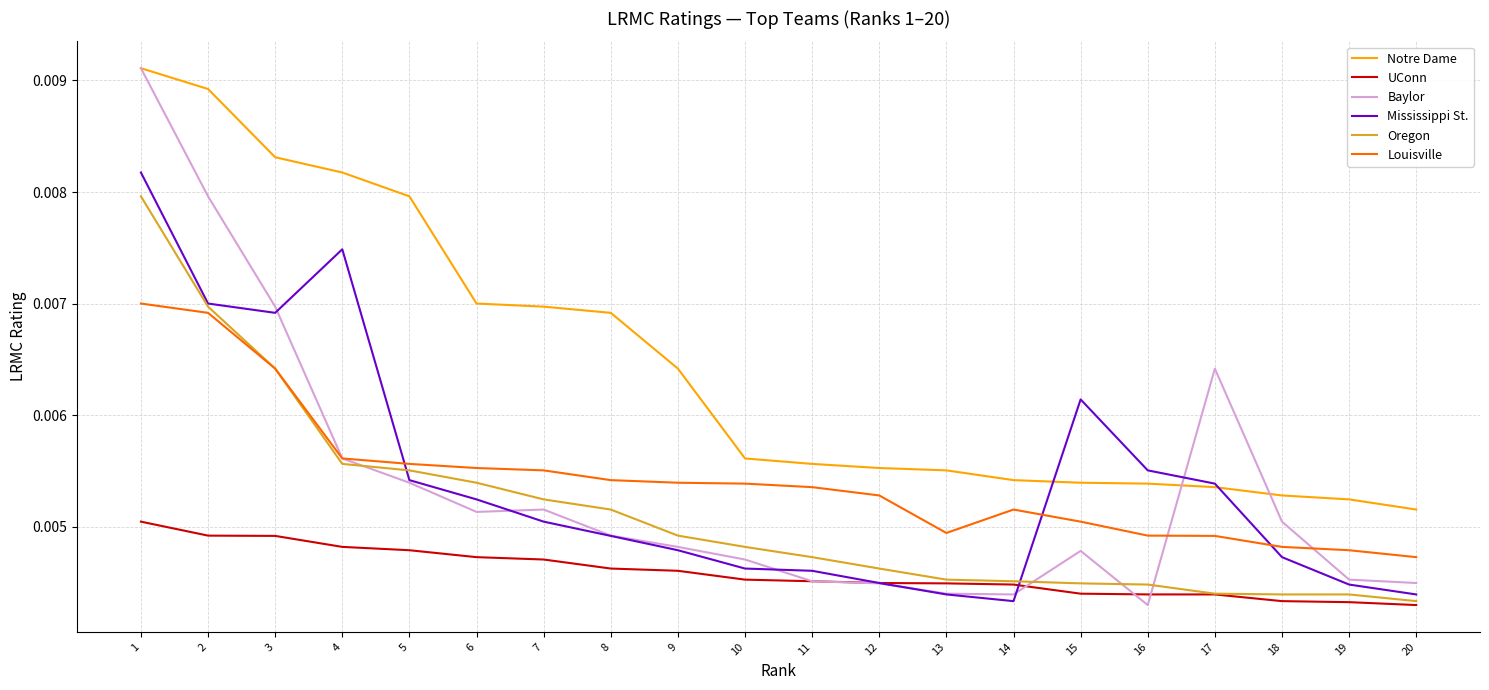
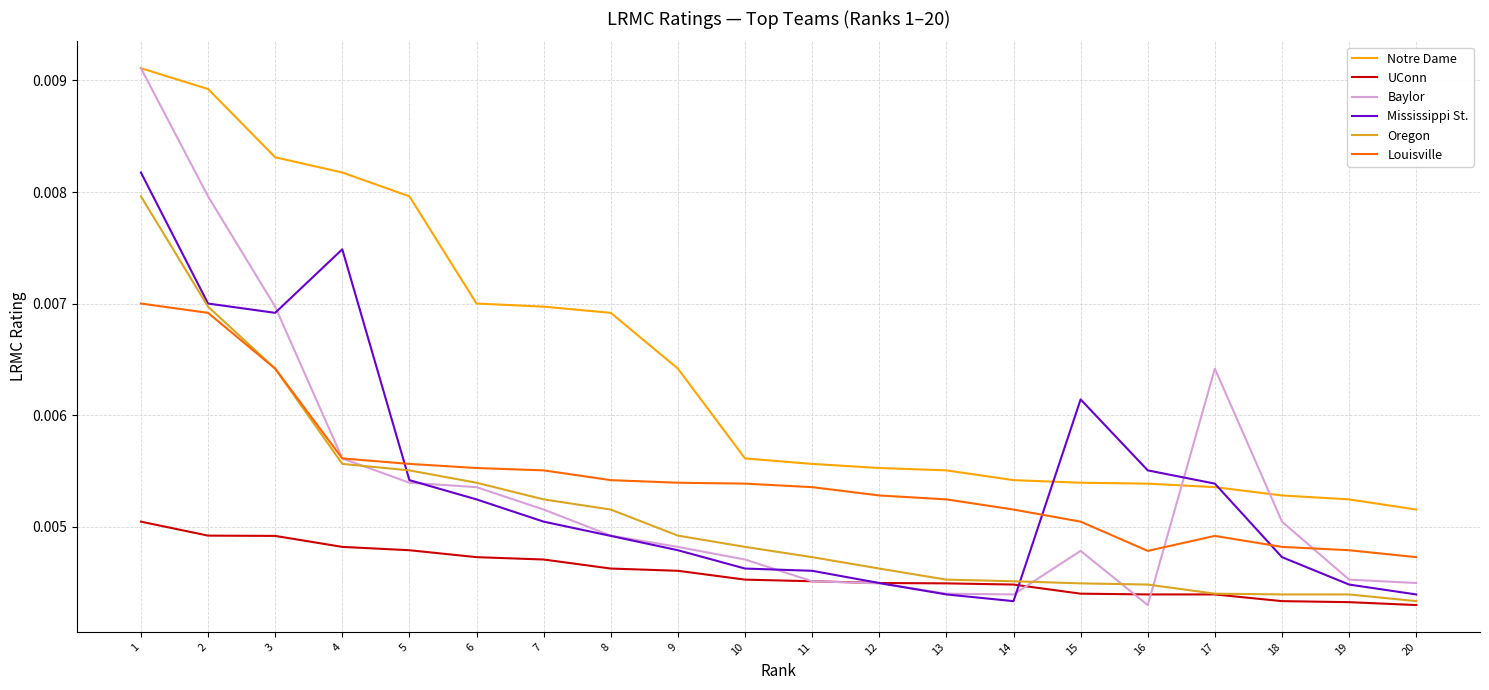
  {
    "UConn": {
      "1": 0.00505,
      "2": 0.00492,
      "3": 0.00492,
      "4": 0.00482,
      "5": 0.00479,
      "6": 0.00473,
      "7": 0.00471,
      "8": 0.00463,
      "9": 0.00461,
      "10": 0.00453,
      "13": 0.00449,
      "14": 0.00448,
      "15": 0.00440,
      "16": 0.00439,
      "18": 0.00433,
      "19": 0.00432,
      "20": 0.00430
    },
    "Baylor": {
      "2": 0.00796,
      "3": 0.00697,
      "5": 0.00539,
-     "6": 0.00513,
+     "6": 0.00536,
      "7": 0.00515,
      "9": 0.00482,
      "10": 0.00471,
      "14": 0.00439,
      "15": 0.00478,
      "16": 0.00430,
      "17": 0.00642,
      "18": 0.00505,
      "19": 0.00453,
      "20": 0.00450
    },
    "Mississippi St.": {
      "1": 0.00817,
      "2": 0.00700,
      "3": 0.00692,
      "4": 0.00749,
      "5": 0.00542,
      "6": 0.00525,
      "7": 0.00505,
      "9": 0.00479,
      "10": 0.00463,
      "11": 0.00461,
      "14": 0.00433,
      "15": 0.00614,
      "16": 0.00551,
      "17": 0.00539,
      "18": 0.00473,
      "19": 0.00448,
      "20": 0.00439
    },
    "Louisville": {
      "1": 0.00700,
      "2": 0.00692,
      "5": 0.00556,
      "6": 0.00553,
      "7": 0.00551,
      "8": 0.00542,
      "9": 0.00539,
      "10": 0.00539,
      "11": 0.00536,
      "12": 0.00528,
-     "13": 0.00494,
+     "13": 0.00525,
      "14": 0.00515,
      "15": 0.00505,
-     "16": 0.00492,
+     "16": 0.00478,
      "17": 0.00492,
      "18": 0.00482,
      "19": 0.00479,
      "20": 0.00473
    }
  }
